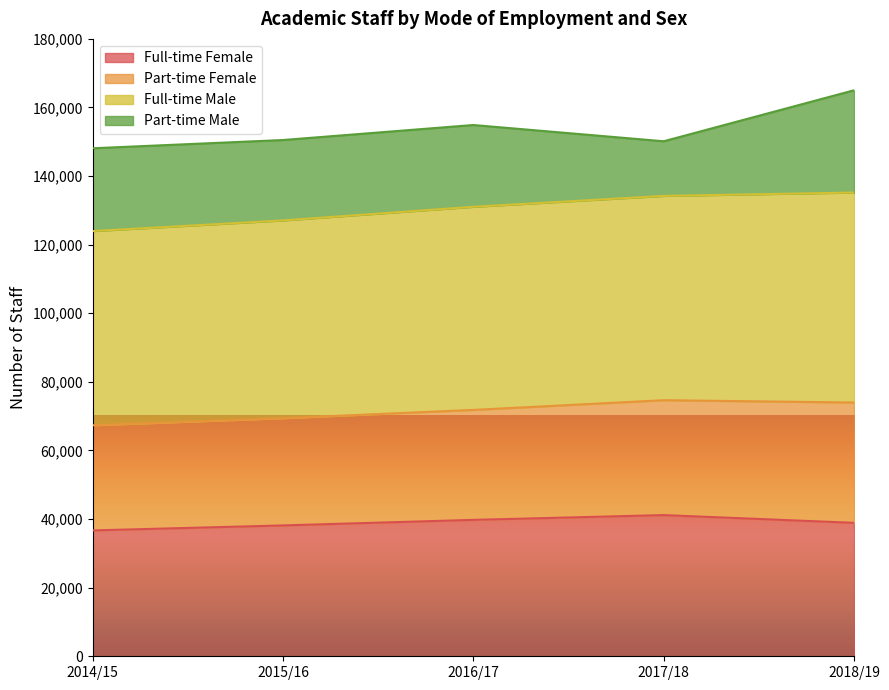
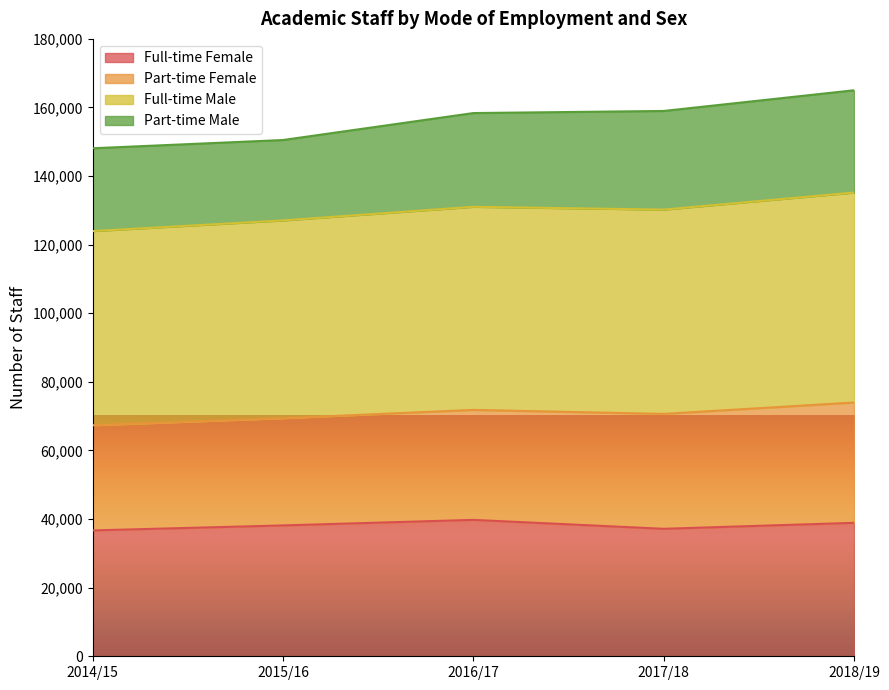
  {
    "Full-time Female": {
      "2014/15": "37,000",
      "2015/16": "38,000",
      "2016/17": "40,000",
-     "2017/18": "41,000",
+     "2017/18": "37,000",
      "2018/19": "39,000"
    },
    "Part-time Male": {
      "2014/15": "24,000",
      "2015/16": "23,000",
-     "2016/17": "24,000",
-     "2017/18": "16,000",
+     "2016/17": "27,000",
+     "2017/18": "29,000",
      "2018/19": "30,000"
    }
  }
